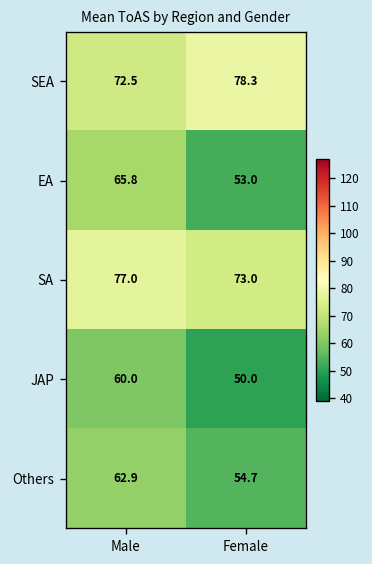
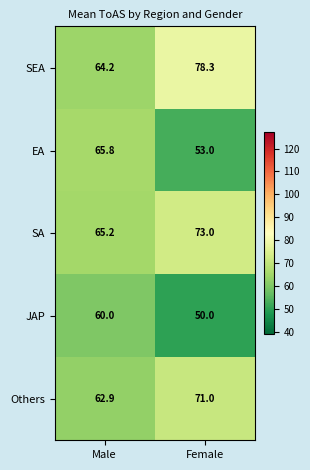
  {
    "SEA": {
-     "Male": 72.5,
+     "Male": 64.2,
      "Female": 78.3
    },
    "EA": {
      "Male": 65.8,
      "Female": 53.0
    },
    "SA": {
-     "Male": 77.0,
+     "Male": 65.2,
      "Female": 73.0
    },
    "JAP": {
      "Male": 60.0,
      "Female": 50.0
    },
    "Others": {
      "Male": 62.9,
-     "Female": 54.7
+     "Female": 71.0
    }
  }
